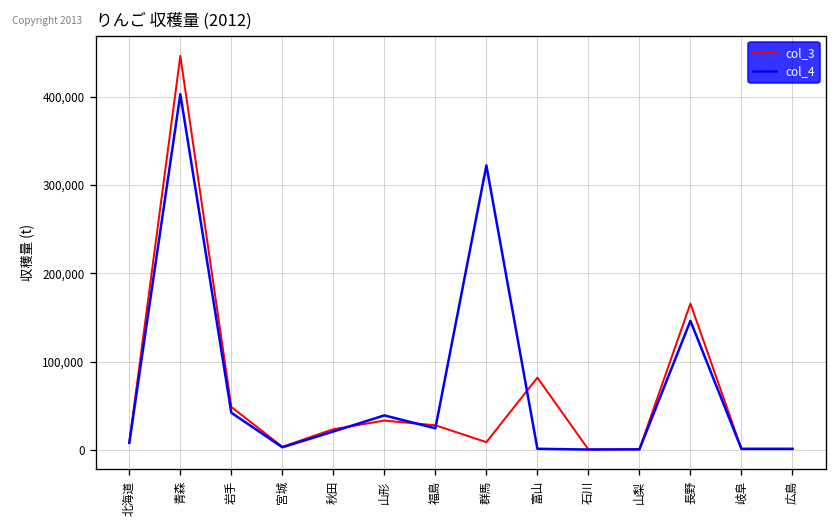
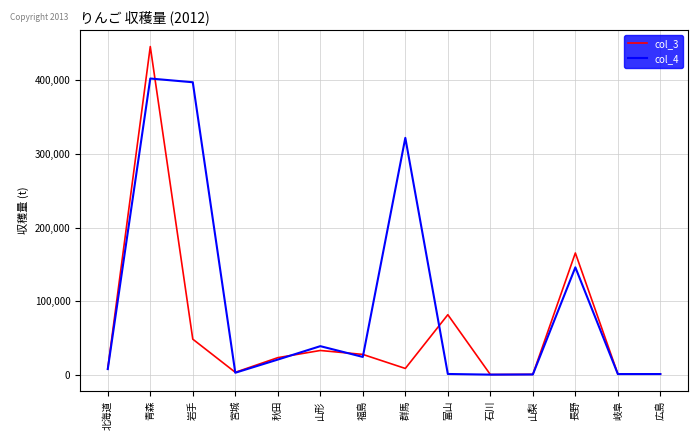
  {
    "col_3": {
      "青森": "450,000",
      "岩手": "50,000",
      "山形": "30,000",
      "群馬": "10,000",
      "富山": "80,000",
      "長野": "170,000"
    },
    "col_4": {
      "青森": "400,000",
-     "岩手": "40,000",
+     "岩手": "400,000",
      "山形": "40,000",
      "群馬": "320,000",
      "富山": "0",
      "長野": "150,000"
    }
  }
